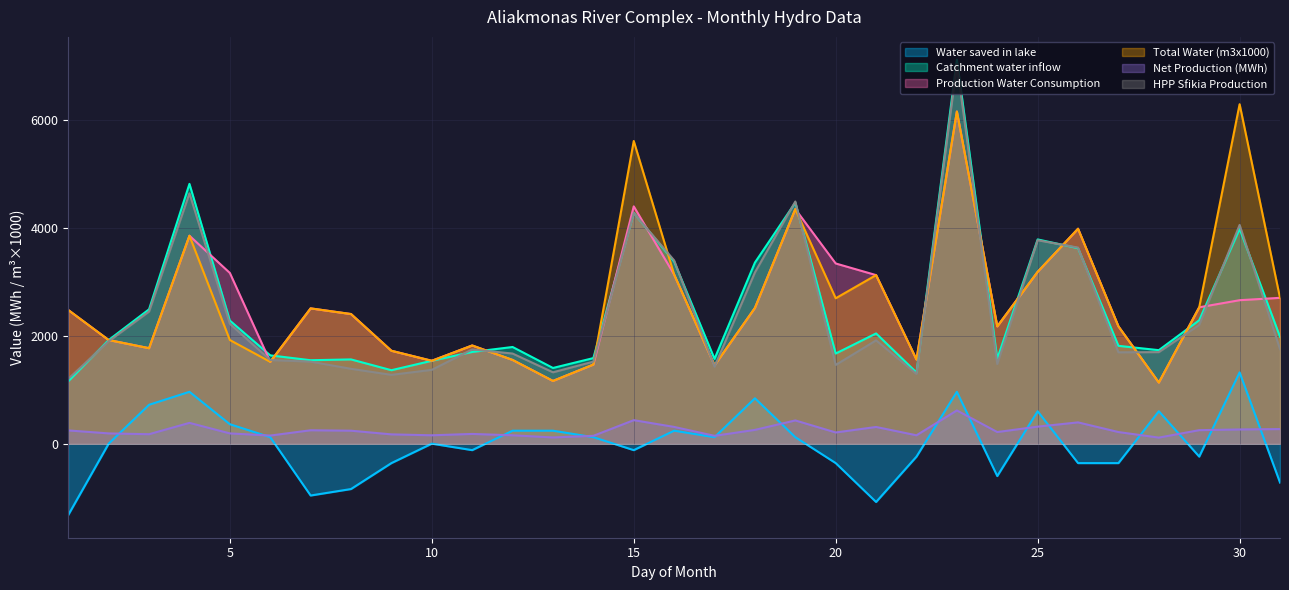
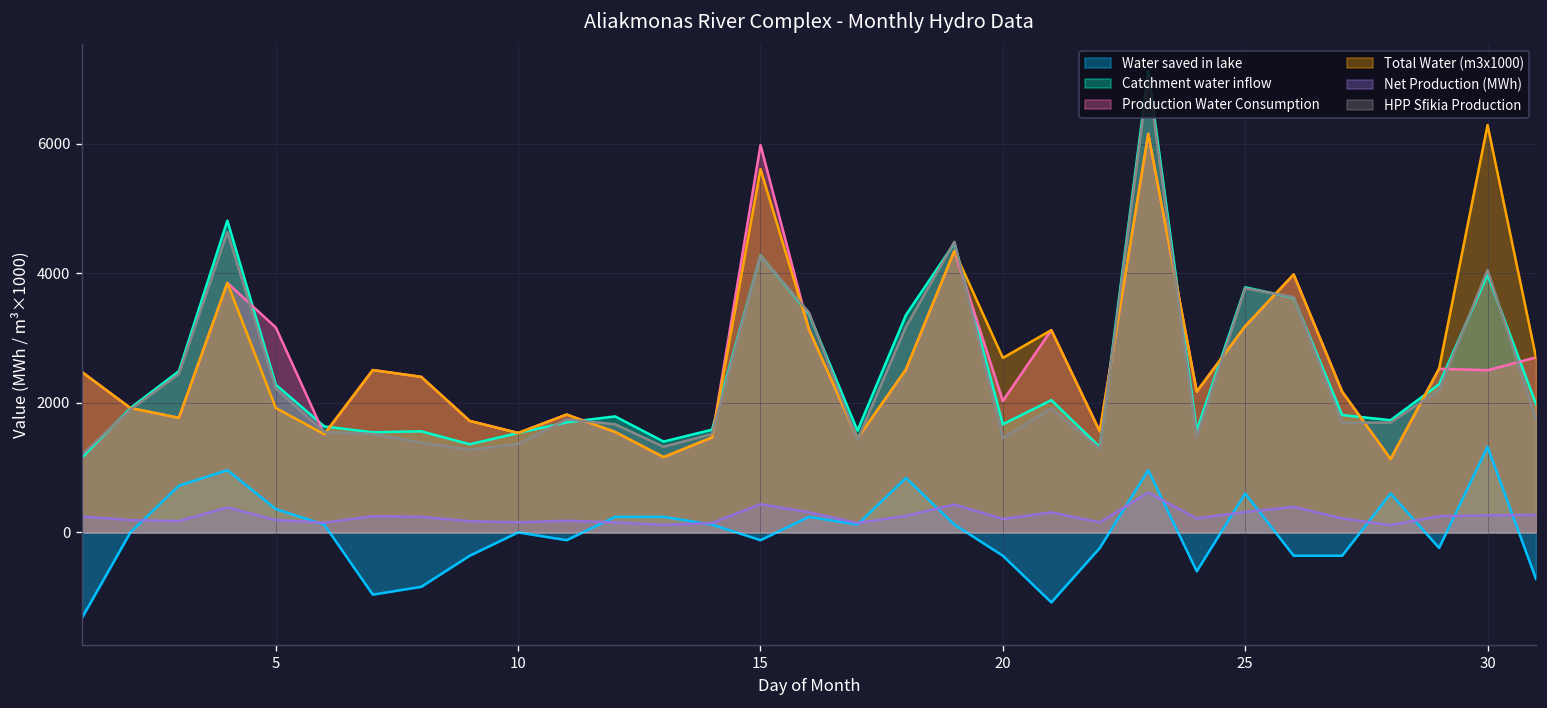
  {
    "Production Water Consumption": {
      "5": 3200,
-     "15": 4400,
-     "20": 3300,
-     "30": 2700
+     "15": 6000,
+     "20": 2000,
+     "30": 2500
    },
    "Total Water (m3x1000)": {
      "5": 1900,
      "15": 5600,
      "20": 2700,
      "30": 6300
    }
  }
